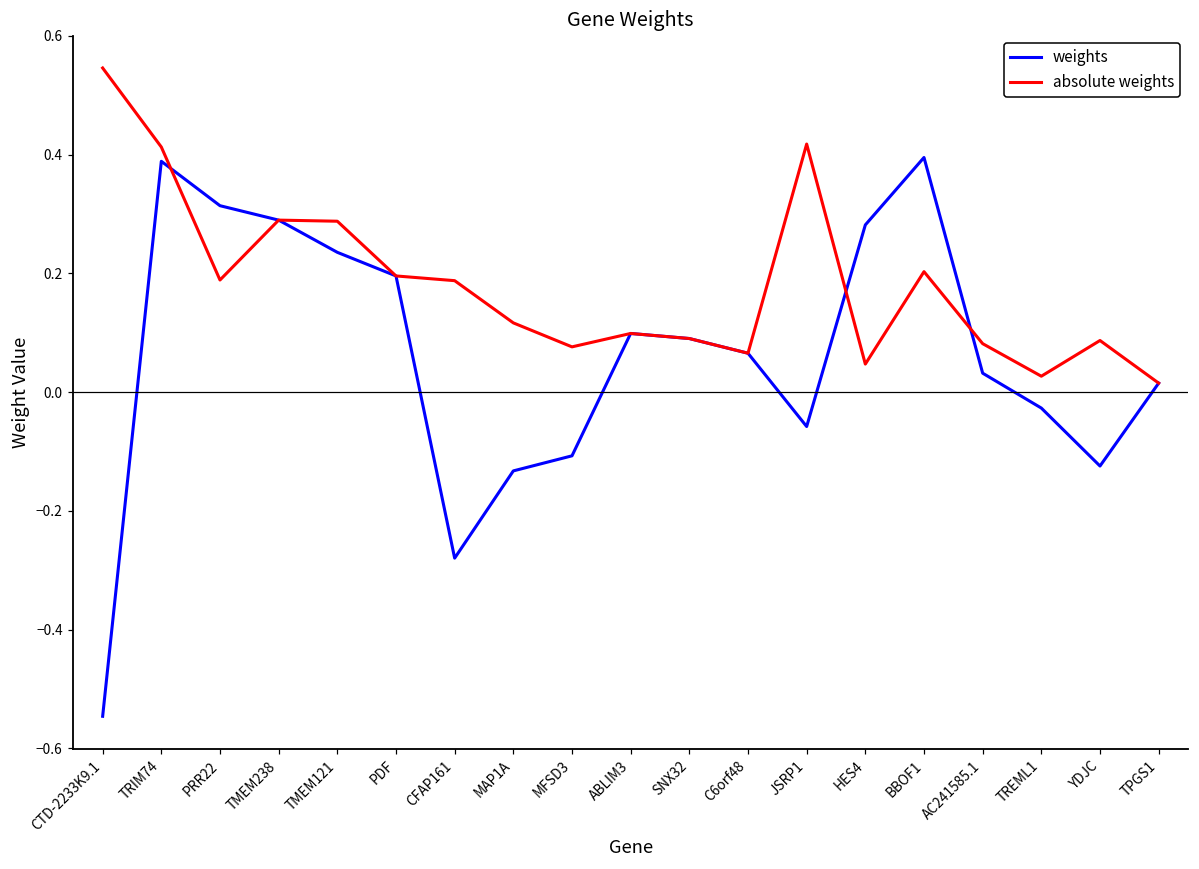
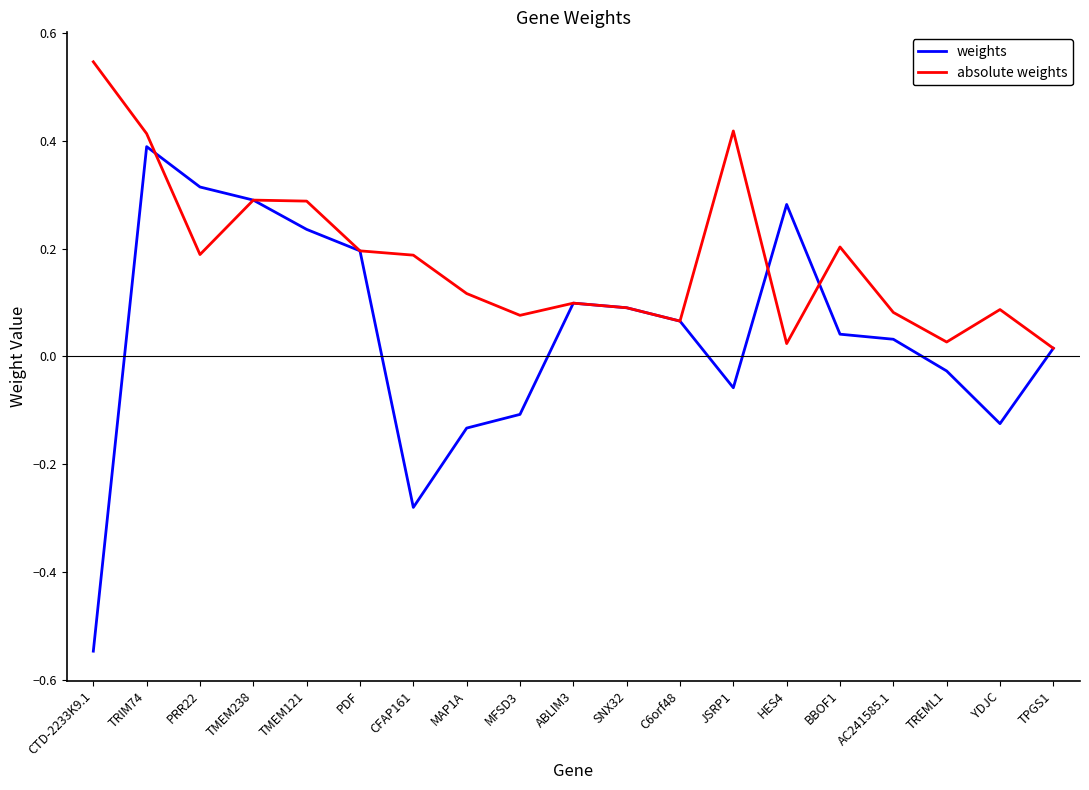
  {
    "weights": {
      "CTD-2233K9.1": -0.55,
      "TRIM74": 0.39,
      "PRR22": 0.31,
      "TMEM121": 0.24,
      "CFAP161": -0.28,
      "MAP1A": -0.13,
      "MFSD3": -0.11,
      "JSRP1": -0.06,
      "HES4": 0.28,
-     "BBOF1": 0.40,
+     "BBOF1": 0.04,
      "AC241585.1": 0.03,
      "TREML1": -0.03,
      "YDJC": -0.12
    },
    "absolute weights": {
      "CTD-2233K9.1": 0.55,
      "TRIM74": 0.41,
      "PRR22": 0.19,
      "TMEM121": 0.29,
      "CFAP161": 0.19,
      "MAP1A": 0.12,
      "MFSD3": 0.08,
      "JSRP1": 0.42,
-     "HES4": 0.05,
+     "HES4": 0.02,
      "BBOF1": 0.20,
      "AC241585.1": 0.08,
      "TREML1": 0.03,
      "YDJC": 0.09
    }
  }
